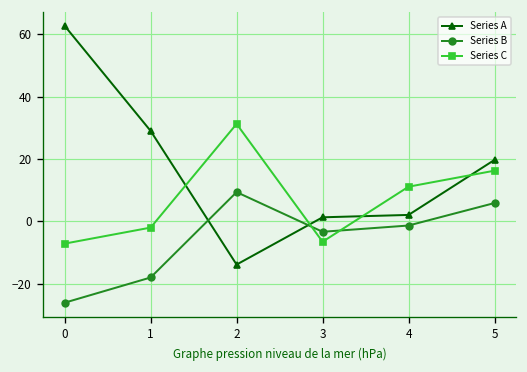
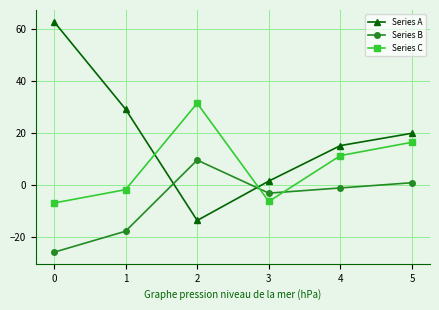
  {
    "Series A": {
      "0": 63,
      "1": 29,
      "2": -14,
      "3": 1,
-     "4": 2,
+     "4": 15,
      "5": 20
    },
    "Series B": {
      "0": -26,
      "1": -18,
      "2": 9,
      "3": -3,
      "4": -1,
-     "5": 6
+     "5": 1
    },
    "Series C": {
      "0": -7,
      "1": -2,
      "2": 31,
      "3": -6,
      "4": 11,
      "5": 16
    }
  }
